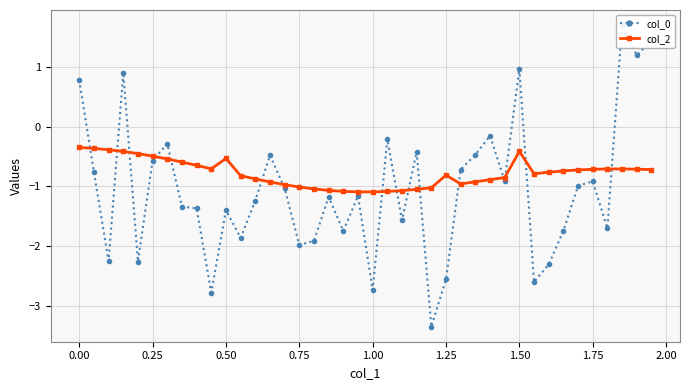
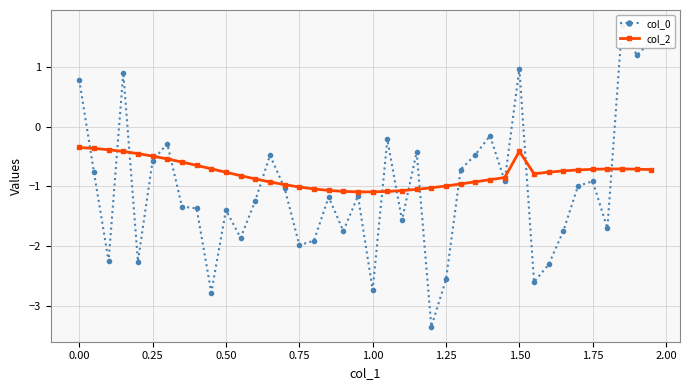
  {
    "col_0": {
      "0.00": 0.8,
      "0.25": -0.6,
      "0.50": -1.4,
      "0.75": -2.0,
      "1.00": -2.7,
      "1.25": -2.6,
      "1.50": 1.0,
      "1.75": -0.9
    },
    "col_2": {
      "0.00": -0.3,
      "0.25": -0.5,
-     "0.50": -0.5,
+     "0.50": -0.8,
      "0.75": -1.0,
      "1.00": -1.1,
-     "1.25": -0.8,
+     "1.25": -1.0,
      "1.50": -0.4,
      "1.75": -0.7
    }
  }
